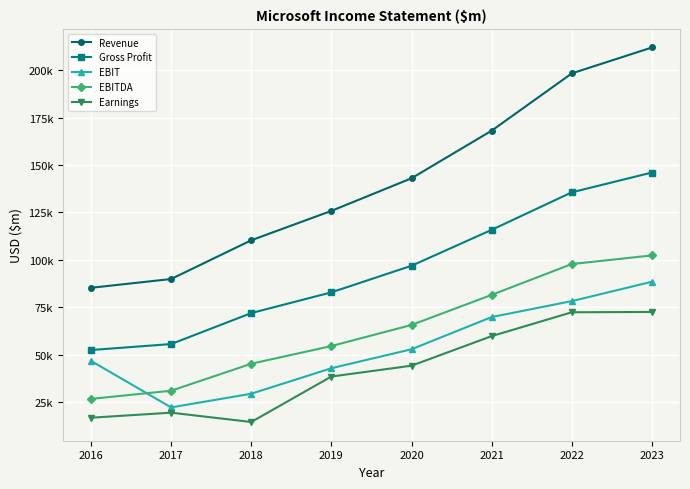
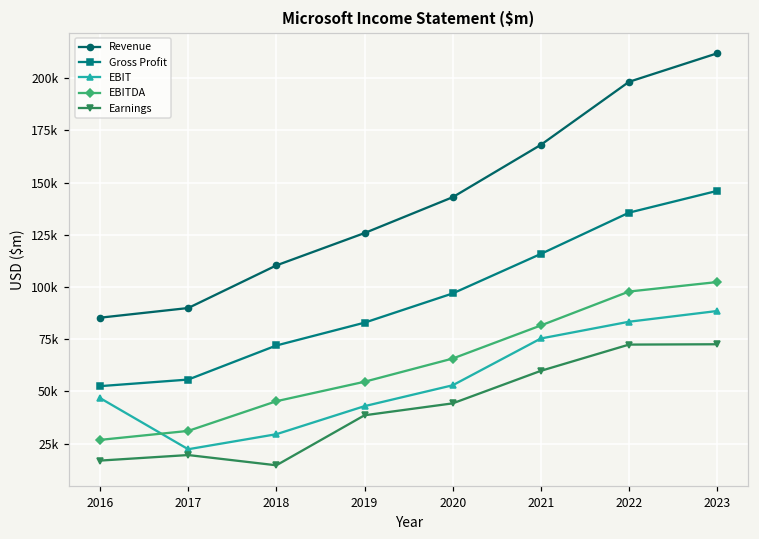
  {
    "EBIT": {
      "2016": 47000,
      "2017": 22000,
      "2018": 30000,
      "2019": 43000,
      "2020": 53000,
-     "2021": 70000,
-     "2022": 78000,
+     "2021": 75000,
+     "2022": 83000,
      "2023": 89000
    }
  }
